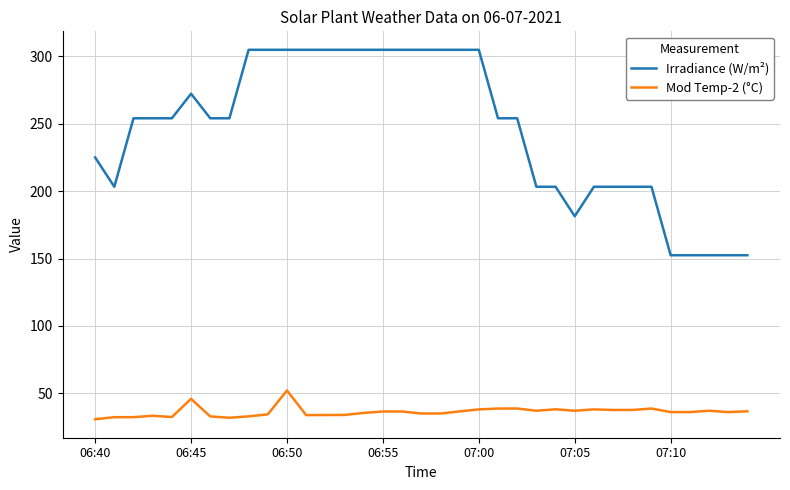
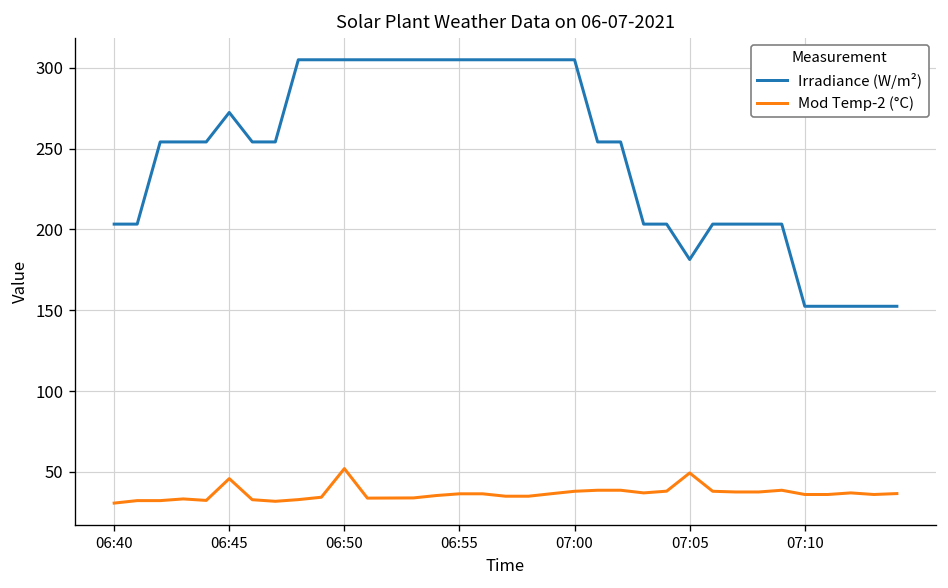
  {
    "Irradiance (W/m²)": {
-     "06:40": 225,
+     "06:40": 203,
      "06:45": 272,
      "06:50": 305,
      "06:55": 305,
      "07:00": 305,
      "07:05": 181,
      "07:10": 152
    },
    "Mod Temp-2 (°C)": {
      "06:40": 31,
      "06:45": 46,
      "06:50": 52,
      "06:55": 36,
      "07:00": 38,
-     "07:05": 37,
+     "07:05": 49,
      "07:10": 36
    }
  }
